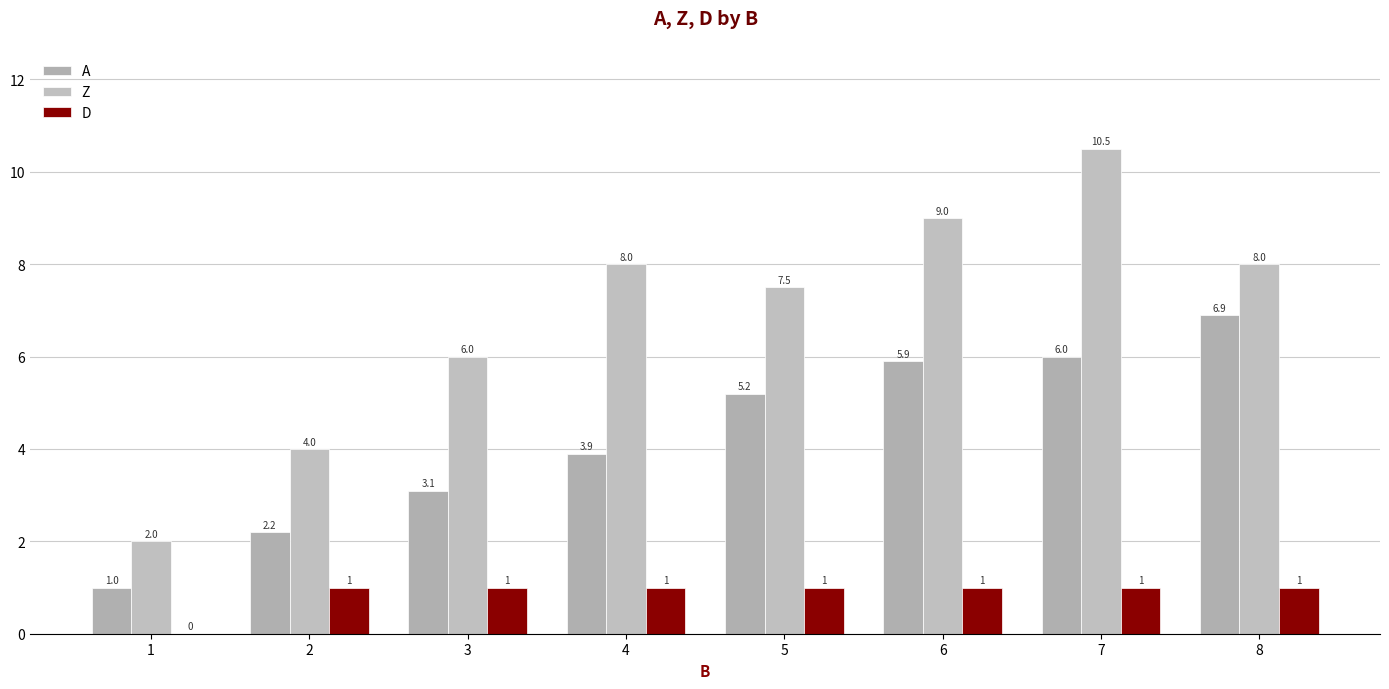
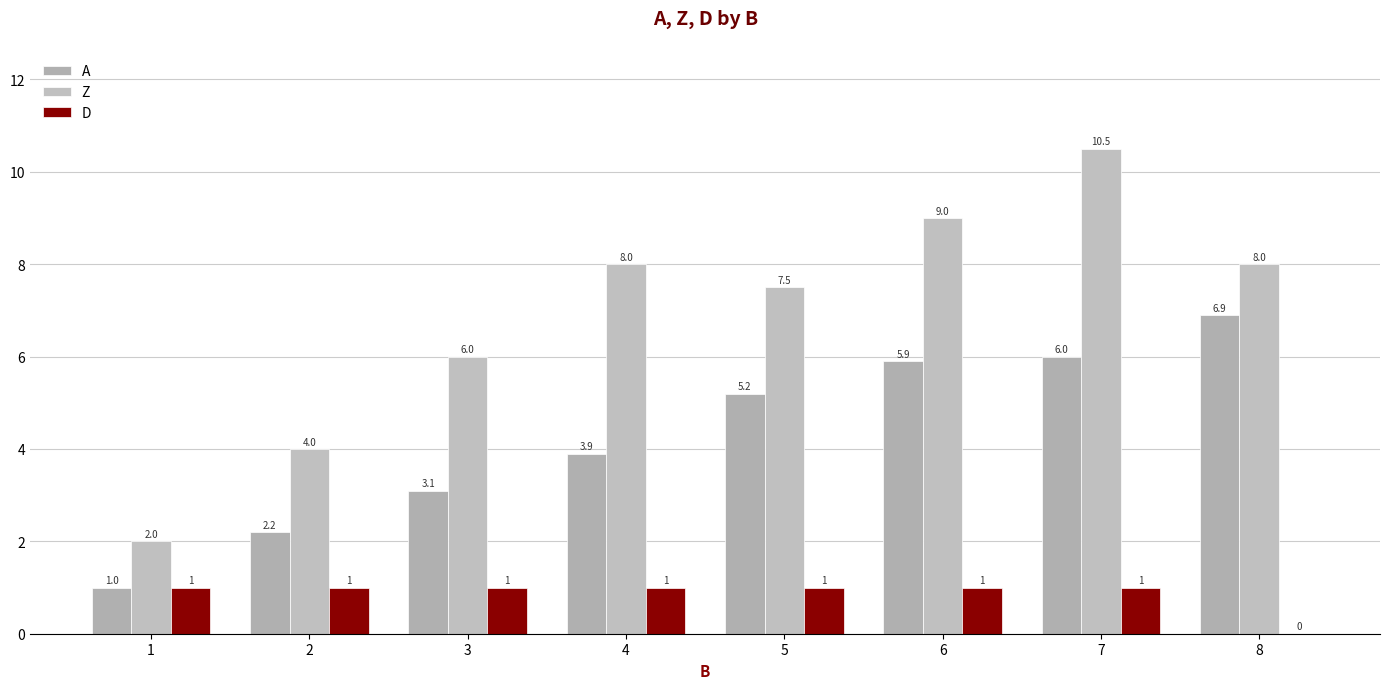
  {
    "D": {
-     "1": 0,
+     "1": 1,
      "2": 1,
      "3": 1,
      "4": 1,
      "5": 1,
      "6": 1,
      "7": 1,
-     "8": 1
+     "8": 0
    }
  }
